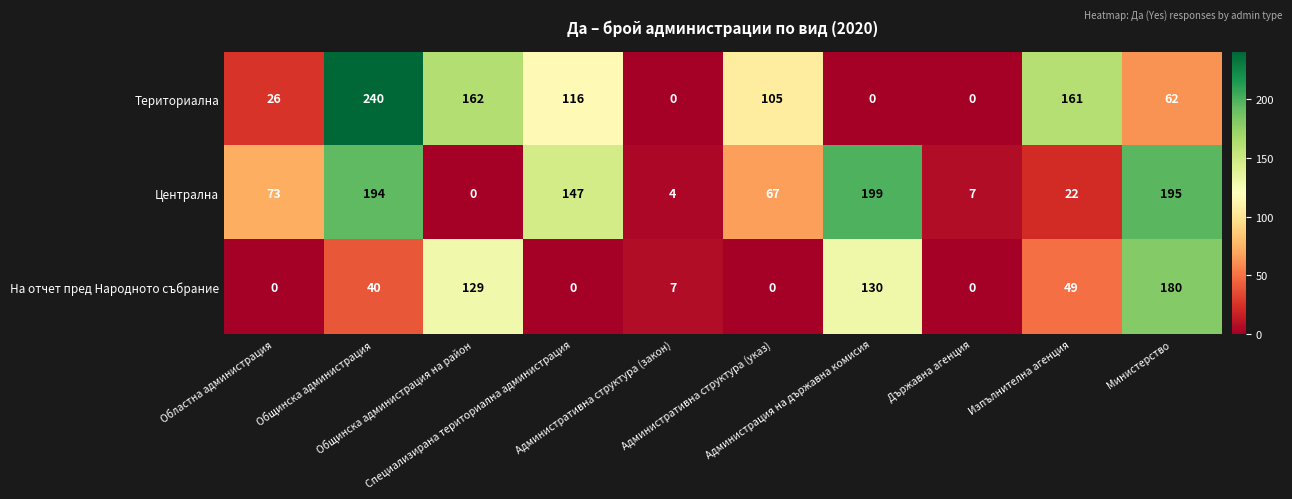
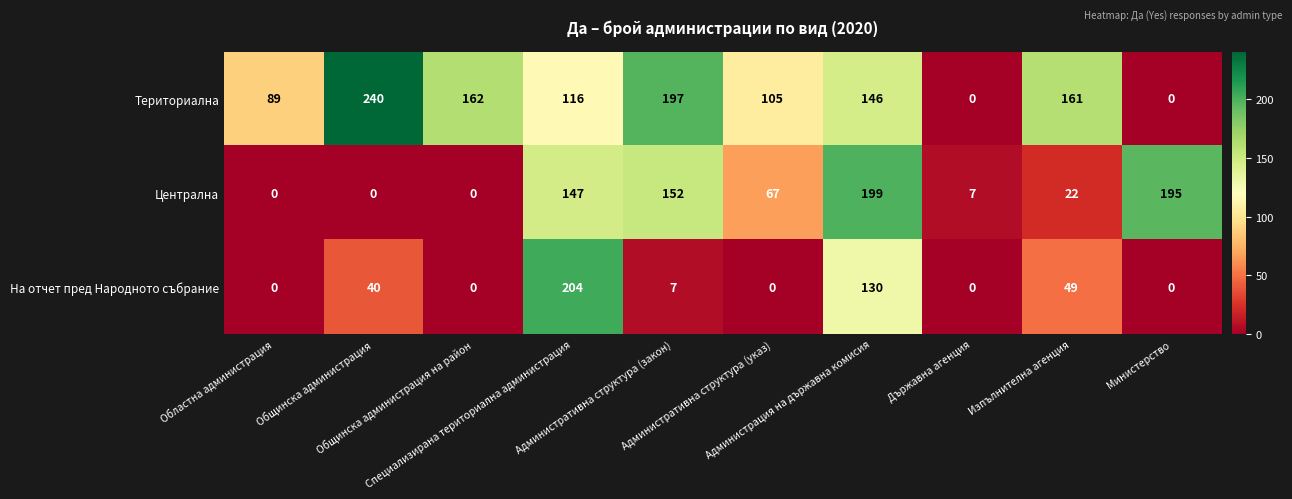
  {
    "Териториална": {
-     "Областна администрация": 26,
+     "Областна администрация": 89,
      "Общинска администрация": 240,
      "Общинска администрация на район": 162,
      "Специализирана териториална администрация": 116,
-     "Административна структура (закон)": 0,
+     "Административна структура (закон)": 197,
      "Административна структура (указ)": 105,
-     "Администрация на държавна комисия": 0,
+     "Администрация на държавна комисия": 146,
      "Държавна агенция": 0,
      "Изпълнителна агенция": 161,
-     "Министерство": 62
+     "Министерство": 0
    },
    "Централна": {
-     "Областна администрация": 73,
-     "Общинска администрация": 194,
+     "Областна администрация": 0,
+     "Общинска администрация": 0,
      "Общинска администрация на район": 0,
      "Специализирана териториална администрация": 147,
-     "Административна структура (закон)": 4,
+     "Административна структура (закон)": 152,
      "Административна структура (указ)": 67,
      "Администрация на държавна комисия": 199,
      "Държавна агенция": 7,
      "Изпълнителна агенция": 22,
      "Министерство": 195
    },
    "На отчет пред Народното събрание": {
      "Областна администрация": 0,
      "Общинска администрация": 40,
-     "Общинска администрация на район": 129,
-     "Специализирана териториална администрация": 0,
+     "Общинска администрация на район": 0,
+     "Специализирана териториална администрация": 204,
      "Административна структура (закон)": 7,
      "Административна структура (указ)": 0,
      "Администрация на държавна комисия": 130,
      "Държавна агенция": 0,
      "Изпълнителна агенция": 49,
-     "Министерство": 180
+     "Министерство": 0
    }
  }
